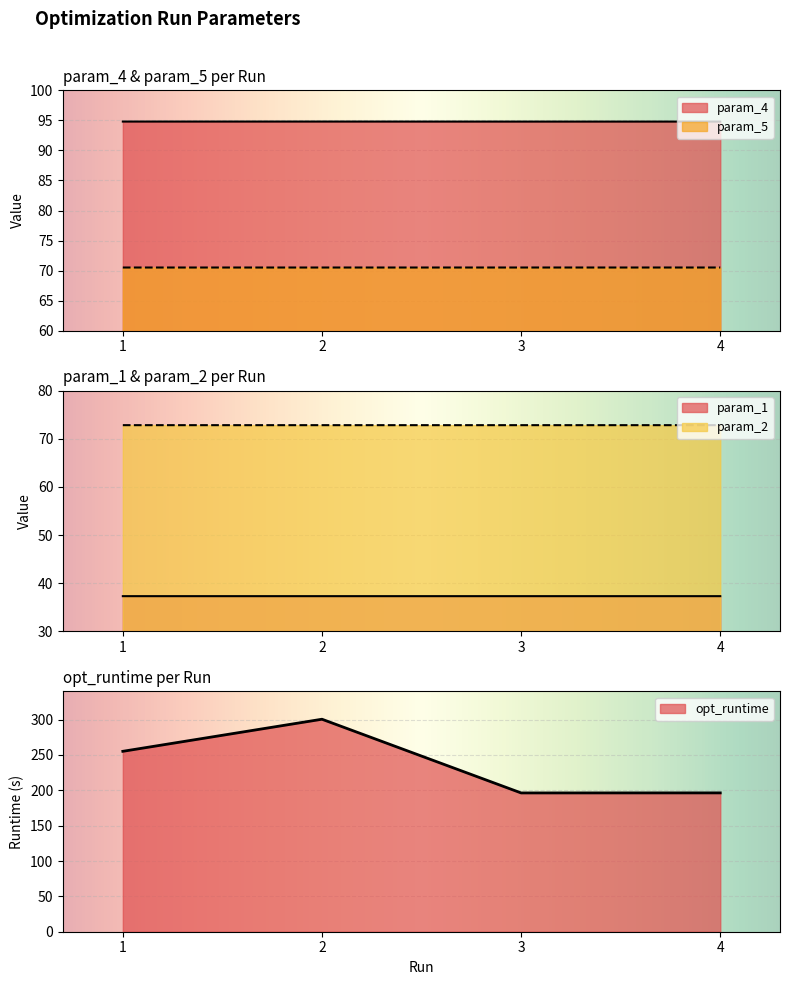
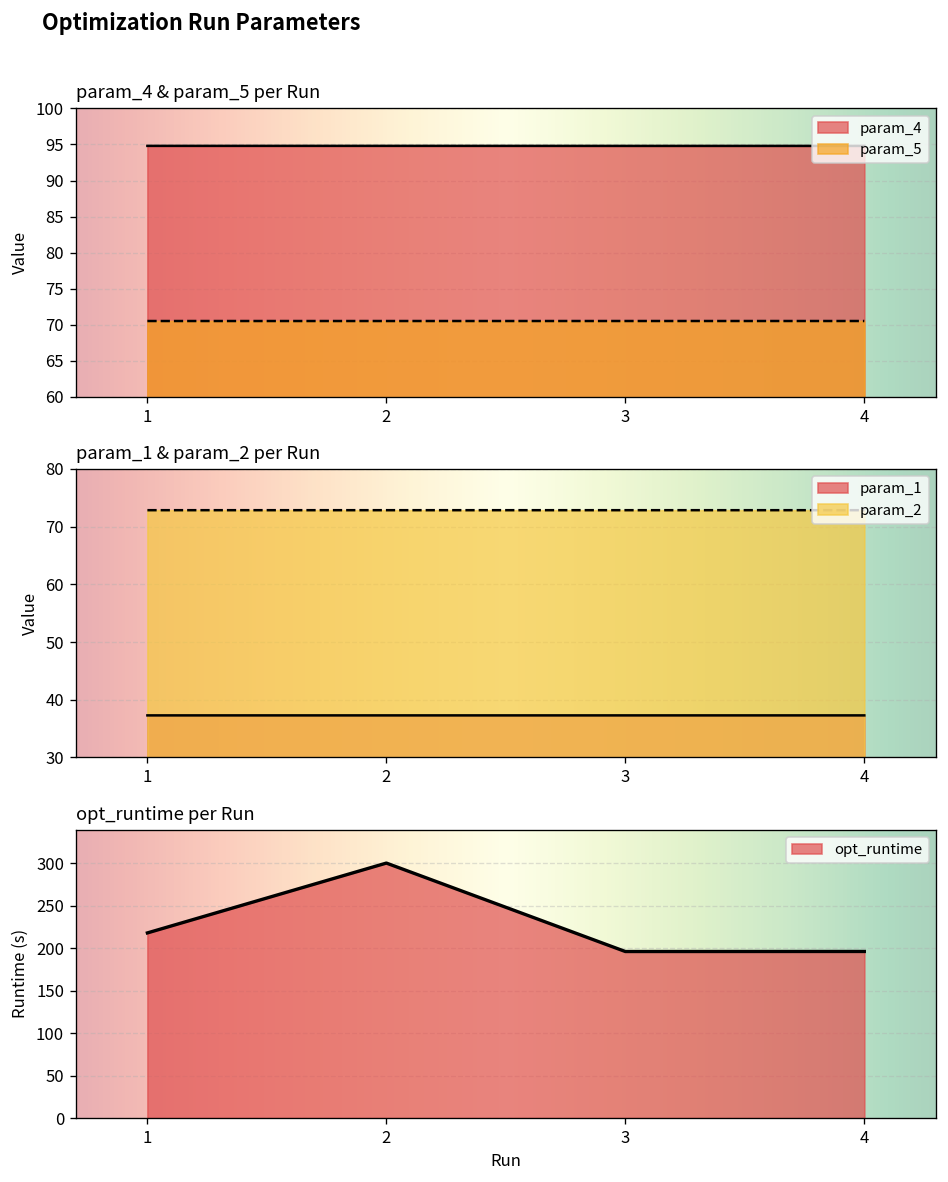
  {
    "param_4 & param_5 per Run": {
      "param_4": {
        "1": 95,
        "2": 95,
        "3": 95
      },
      "param_5": {
        "1": 71,
        "2": 71,
        "3": 71,
        "4": 71
      }
    },
    "param_1 & param_2 per Run": {
      "param_1": {
        "1": 37,
        "2": 37,
        "3": 37,
        "4": 37
      },
      "param_2": {
        "1": 73,
        "2": 73,
        "3": 73
      }
    },
    "opt_runtime per Run": {
-     "1": 260,
+     "1": 220,
      "2": 300,
      "3": 200,
      "4": 200
    }
  }
